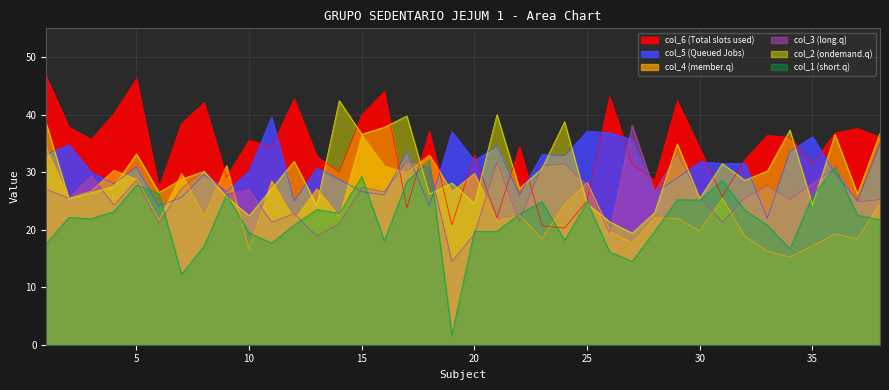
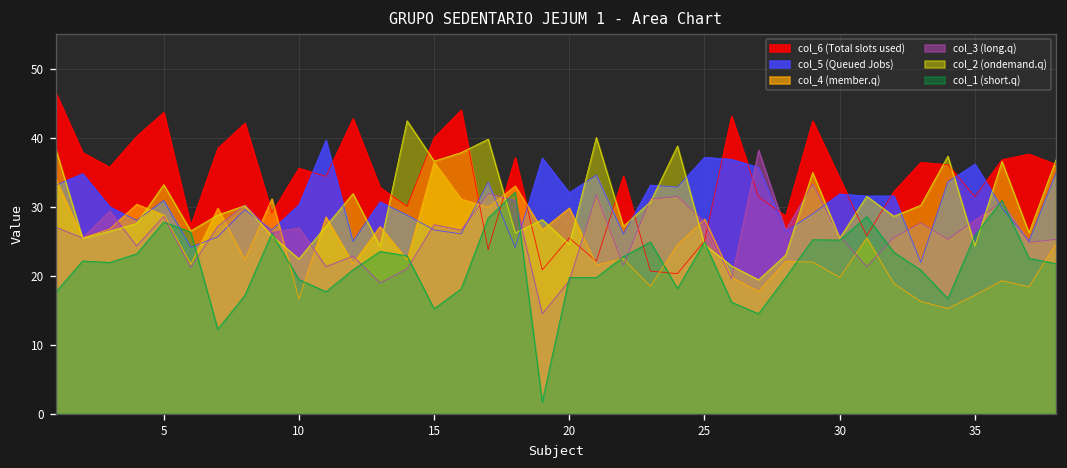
  {
    "col_6 (Total slots used)": {
-     "5": 46,
+     "5": 44,
      "10": 36,
      "15": 40,
-     "20": 33,
+     "20": 25,
      "30": 34,
      "35": 31
    },
    "col_5 (Queued Jobs)": {
      "5": 31,
      "10": 30,
      "15": 27,
      "20": 32,
      "25": 37,
      "30": 32,
      "35": 36
    },
    "col_4 (member.q)": {
      "10": 17,
      "20": 30,
      "30": 20,
      "35": 17
    },
    "col_3 (long.q)": {
      "10": 27,
      "15": 27,
      "20": 19,
      "35": 28
    },
    "col_2 (ondemand.q)": {
      "5": 33,
      "10": 22,
      "20": 24,
      "35": 24
    },
    "col_1 (short.q)": {
      "5": 28,
      "10": 19,
-     "15": 29,
+     "15": 15,
      "20": 20,
      "35": 26
    }
  }
